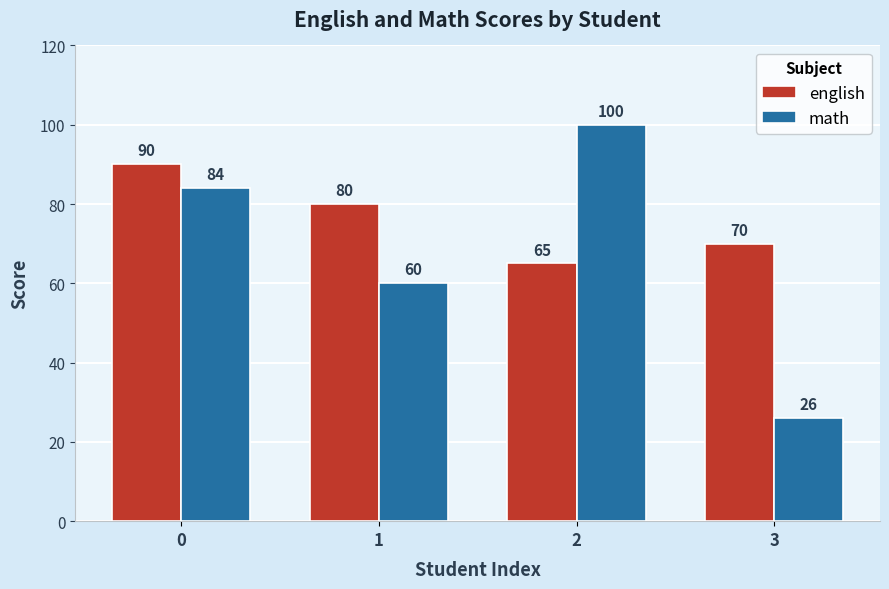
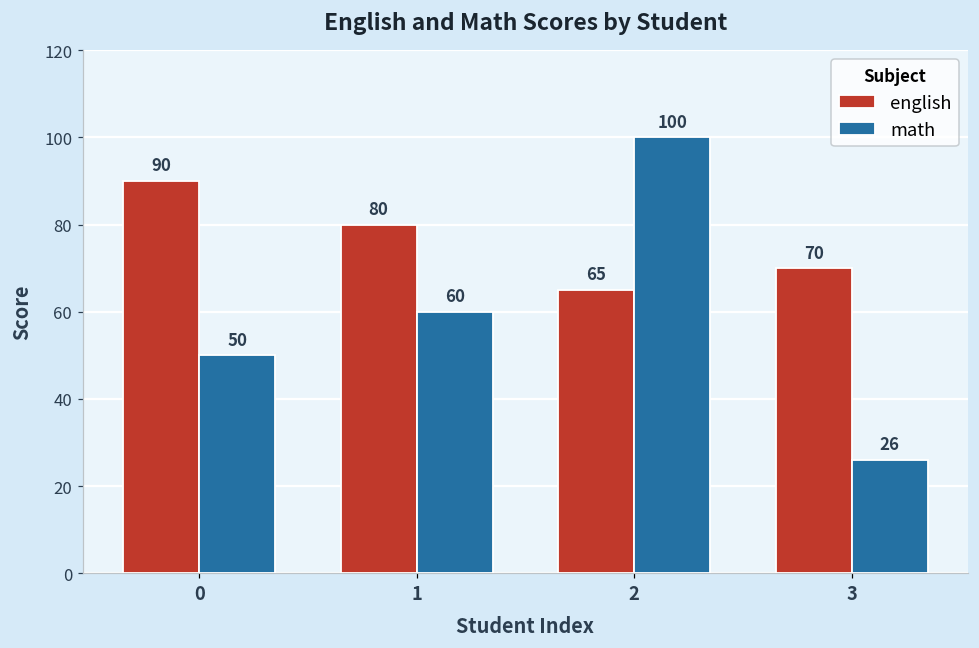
  {
    "english": {
      "0": 90,
      "1": 80,
      "2": 65,
      "3": 70
    },
    "math": {
-     "0": 84,
+     "0": 50,
      "1": 60,
      "2": 100,
      "3": 26
    }
  }
